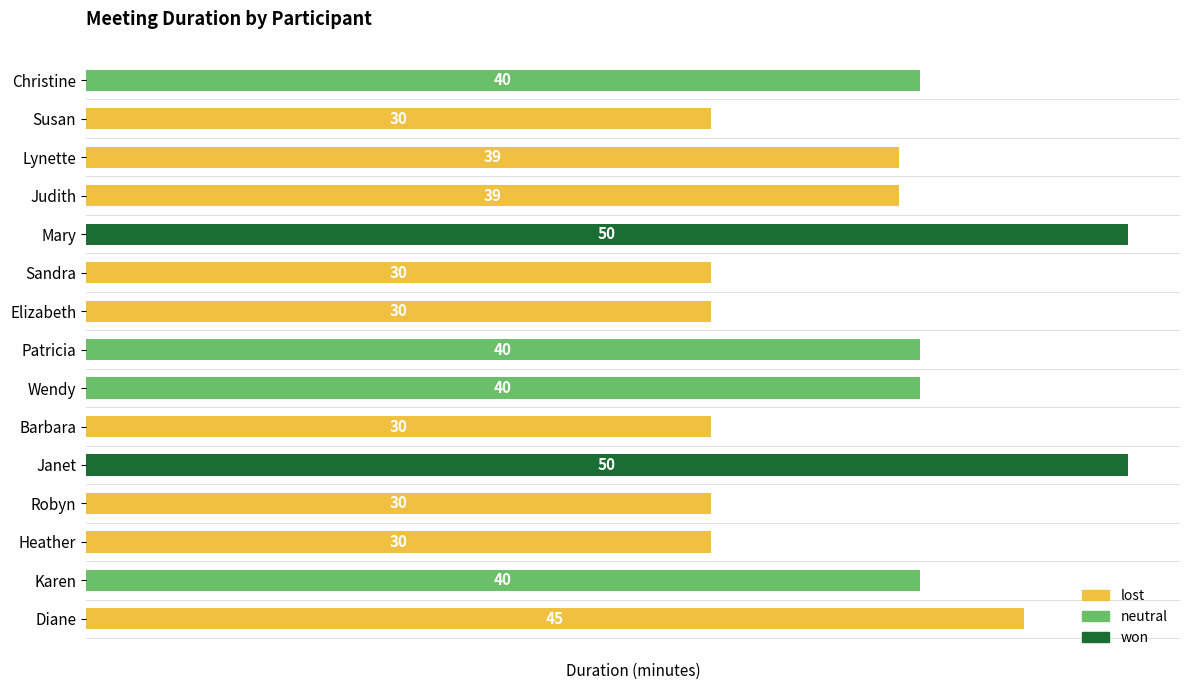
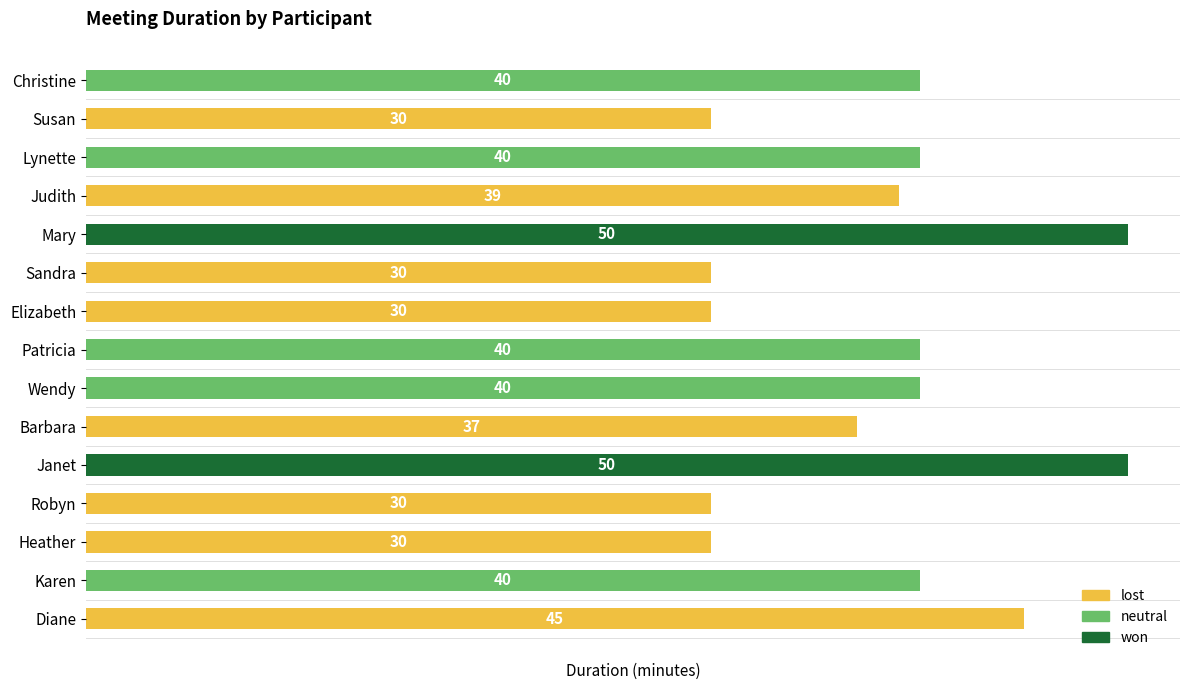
  {
    "Christine": 40,
    "Susan": 30,
-   "Lynette": 39,
+   "Lynette": 40,
    "Judith": 39,
    "Mary": 50,
    "Sandra": 30,
    "Elizabeth": 30,
    "Patricia": 40,
    "Wendy": 40,
-   "Barbara": 30,
+   "Barbara": 37,
    "Janet": 50,
    "Robyn": 30,
    "Heather": 30,
    "Karen": 40,
    "Diane": 45
  }
